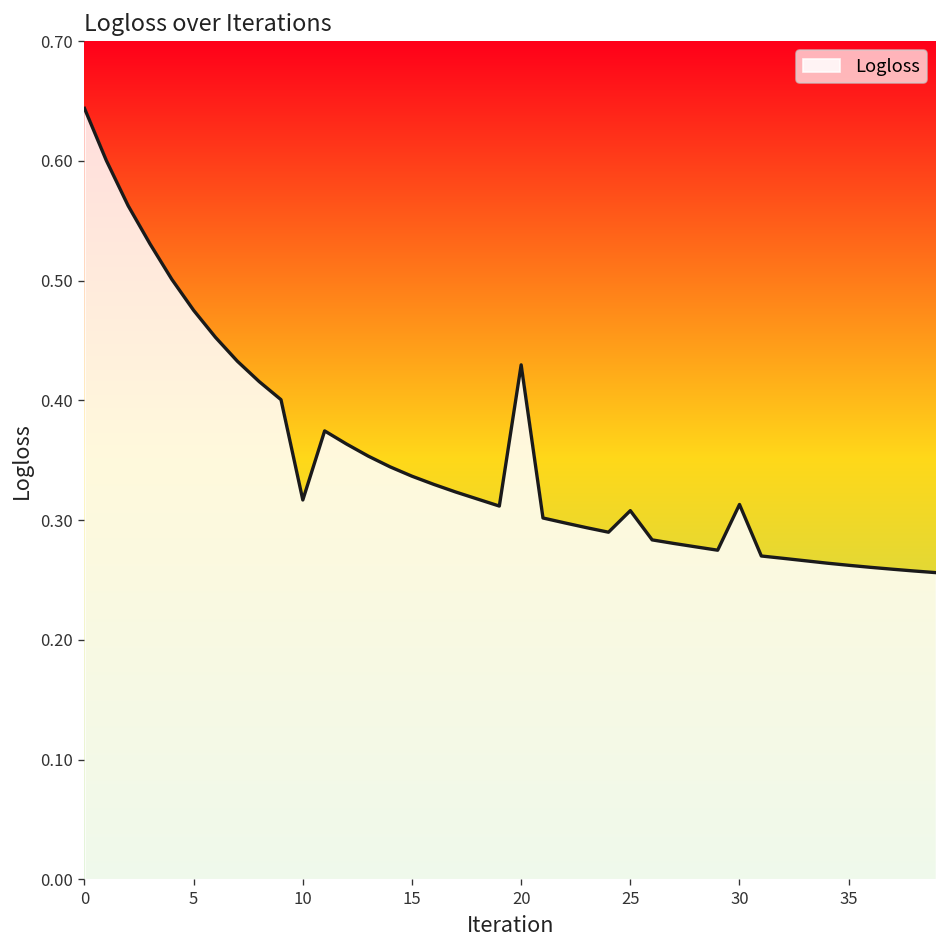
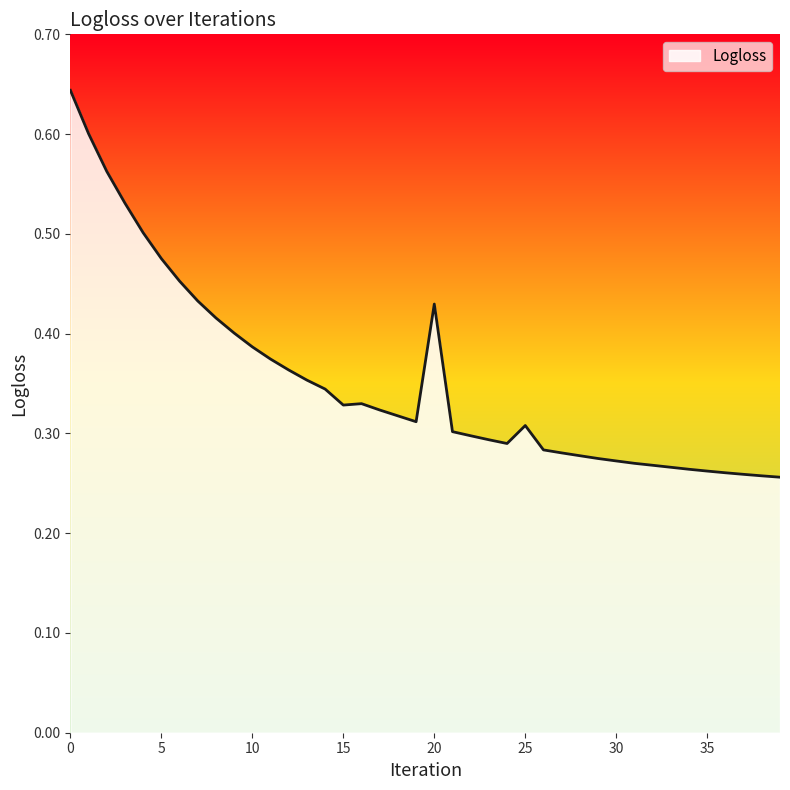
  {
    "0": 0.64,
    "5": 0.48,
-   "10": 0.32,
-   "15": 0.34,
+   "10": 0.39,
+   "15": 0.33,
    "20": 0.43,
    "25": 0.31,
-   "30": 0.31,
+   "30": 0.27,
    "35": 0.26
  }
